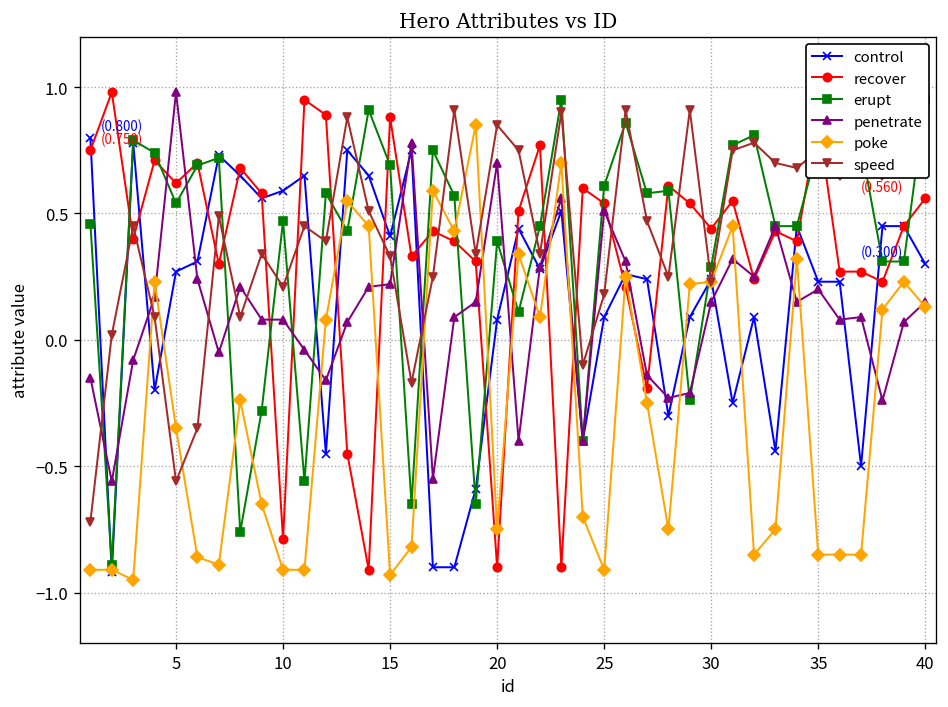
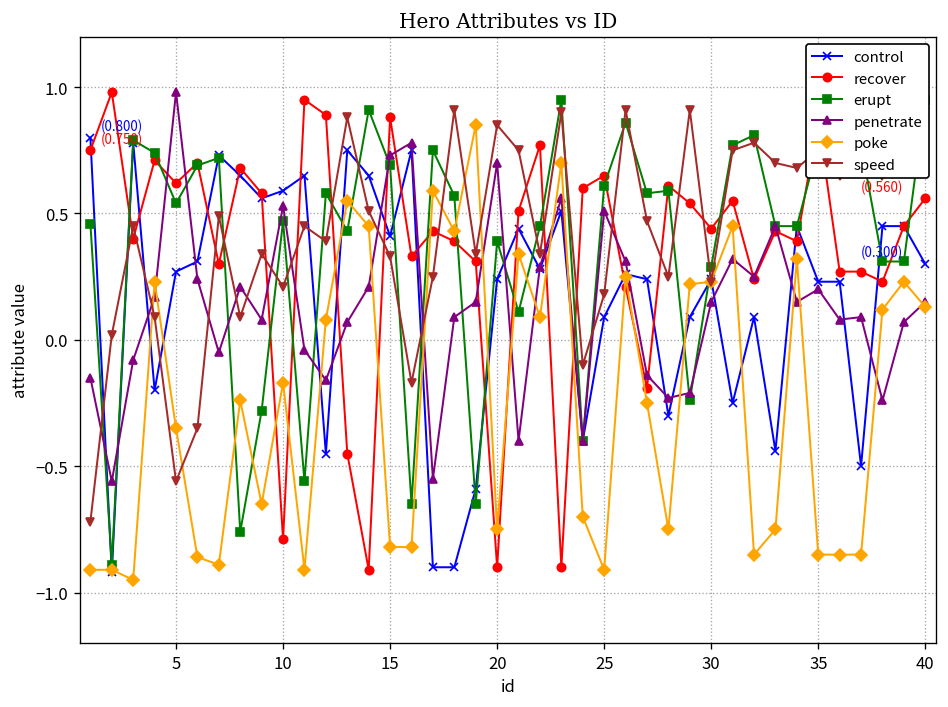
  {
    "control": {
      "5": 0.27,
      "10": 0.59,
      "15": 0.41,
-     "20": 0.08,
+     "20": 0.24,
      "25": 0.09,
      "35": 0.23
    },
    "recover": {
      "5": 0.62,
      "10": -0.79,
      "15": 0.88,
      "20": -0.90,
-     "25": 0.54,
+     "25": 0.65,
      "30": 0.44
    },
    "erupt": {
      "5": 0.54,
      "10": 0.47,
      "15": 0.69,
      "20": 0.39,
      "25": 0.61,
      "30": 0.29
    },
    "penetrate": {
      "5": 0.98,
-     "10": 0.08,
-     "15": 0.22,
+     "10": 0.53,
+     "15": 0.73,
      "20": 0.70,
      "25": 0.51,
      "30": 0.15,
      "35": 0.20,
      "40": 0.15
    },
    "poke": {
      "5": -0.35,
-     "10": -0.91,
-     "15": -0.93,
+     "10": -0.17,
+     "15": -0.82,
      "20": -0.75,
      "25": -0.91,
      "35": -0.85,
      "40": 0.13
    },
    "speed": {
      "5": -0.56,
      "10": 0.21,
      "15": 0.33,
      "20": 0.85,
      "25": 0.18
    }
  }
